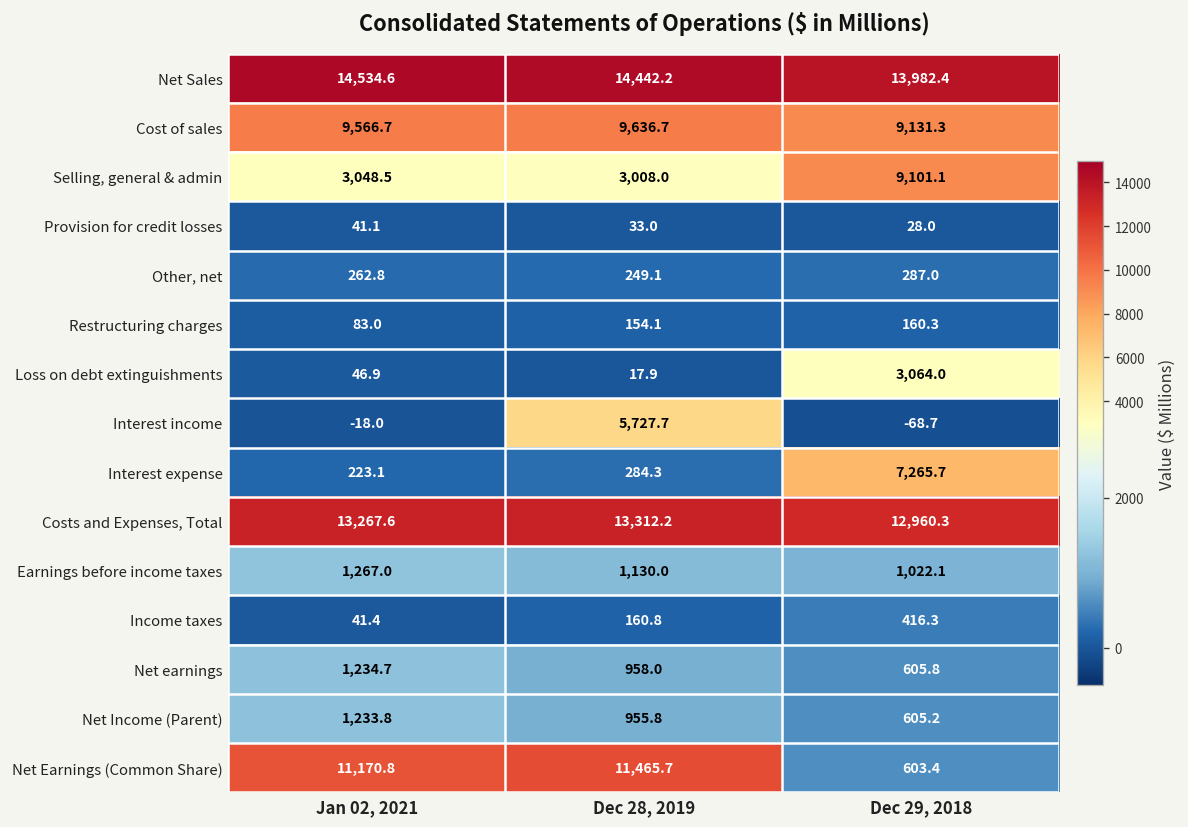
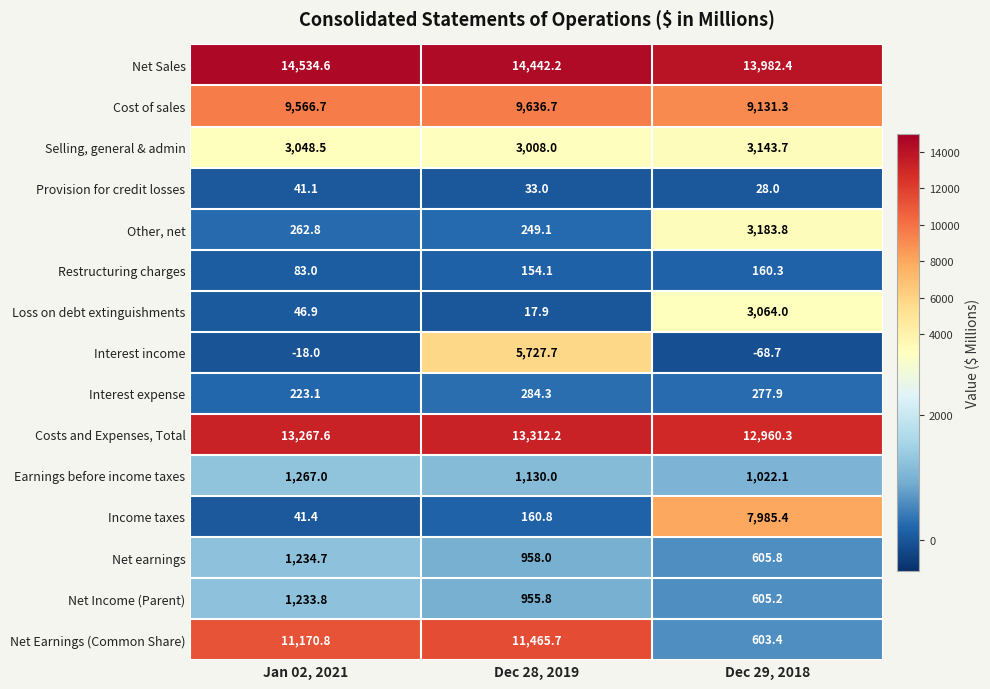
  {
    "Net Sales": {
      "Jan 02, 2021": "14,534.6",
      "Dec 28, 2019": "14,442.2",
      "Dec 29, 2018": "13,982.4"
    },
    "Cost of sales": {
      "Jan 02, 2021": "9,566.7",
      "Dec 28, 2019": "9,636.7",
      "Dec 29, 2018": "9,131.3"
    },
    "Selling, general & admin": {
      "Jan 02, 2021": "3,048.5",
      "Dec 28, 2019": "3,008.0",
-     "Dec 29, 2018": "9,101.1"
+     "Dec 29, 2018": "3,143.7"
    },
    "Provision for credit losses": {
      "Jan 02, 2021": "41.1",
      "Dec 28, 2019": "33.0",
      "Dec 29, 2018": "28.0"
    },
    "Other, net": {
      "Jan 02, 2021": "262.8",
      "Dec 28, 2019": "249.1",
-     "Dec 29, 2018": "287.0"
+     "Dec 29, 2018": "3,183.8"
    },
    "Restructuring charges": {
      "Jan 02, 2021": "83.0",
      "Dec 28, 2019": "154.1",
      "Dec 29, 2018": "160.3"
    },
    "Loss on debt extinguishments": {
      "Jan 02, 2021": "46.9",
      "Dec 28, 2019": "17.9",
      "Dec 29, 2018": "3,064.0"
    },
    "Interest income": {
      "Jan 02, 2021": "-18.0",
      "Dec 28, 2019": "5,727.7",
      "Dec 29, 2018": "-68.7"
    },
    "Interest expense": {
      "Jan 02, 2021": "223.1",
      "Dec 28, 2019": "284.3",
-     "Dec 29, 2018": "7,265.7"
+     "Dec 29, 2018": "277.9"
    },
    "Costs and Expenses, Total": {
      "Jan 02, 2021": "13,267.6",
      "Dec 28, 2019": "13,312.2",
      "Dec 29, 2018": "12,960.3"
    },
    "Earnings before income taxes": {
      "Jan 02, 2021": "1,267.0",
      "Dec 28, 2019": "1,130.0",
      "Dec 29, 2018": "1,022.1"
    },
    "Income taxes": {
      "Jan 02, 2021": "41.4",
      "Dec 28, 2019": "160.8",
-     "Dec 29, 2018": "416.3"
+     "Dec 29, 2018": "7,985.4"
    },
    "Net earnings": {
      "Jan 02, 2021": "1,234.7",
      "Dec 28, 2019": "958.0",
      "Dec 29, 2018": "605.8"
    },
    "Net Income (Parent)": {
      "Jan 02, 2021": "1,233.8",
      "Dec 28, 2019": "955.8",
      "Dec 29, 2018": "605.2"
    },
    "Net Earnings (Common Share)": {
      "Jan 02, 2021": "11,170.8",
      "Dec 28, 2019": "11,465.7",
      "Dec 29, 2018": "603.4"
    }
  }
